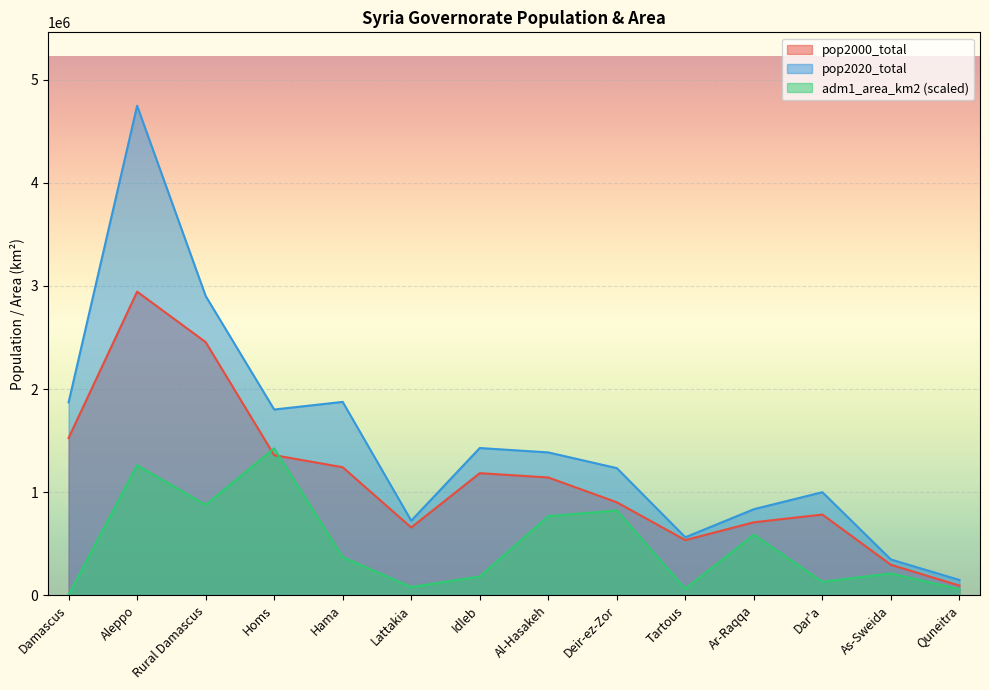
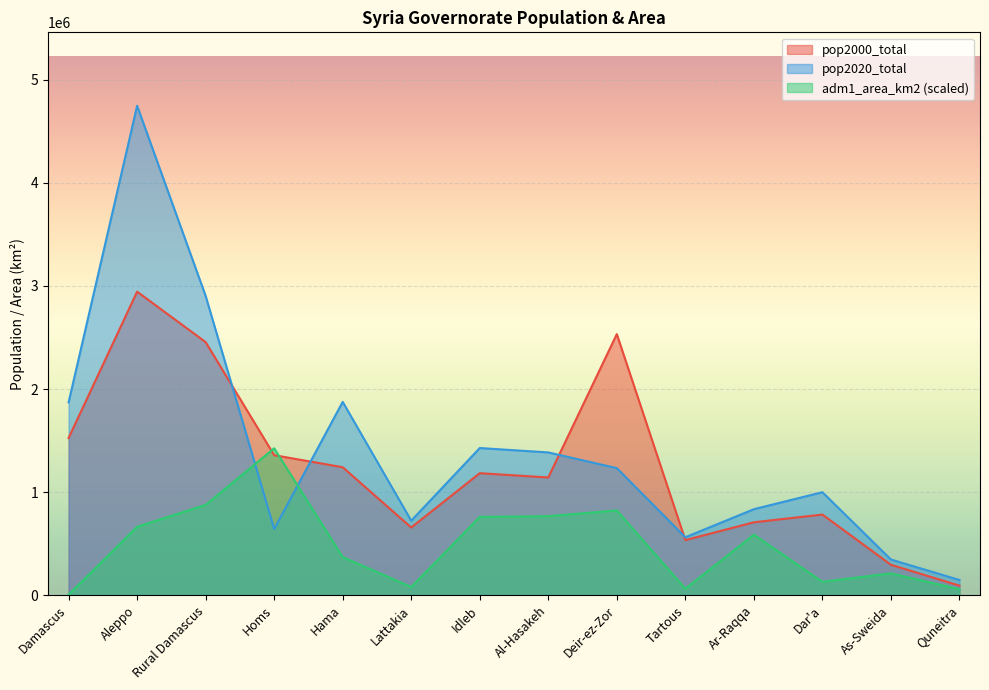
  {
    "pop2000_total": {
      "Damascus": 1520000,
      "Aleppo": 2950000,
      "Rural Damascus": 2460000,
      "Homs": 1360000,
      "Hama": 1240000,
      "Lattakia": 660000,
      "Idleb": 1180000,
      "Al-Hasakeh": 1140000,
-     "Deir-ez-Zor": 900000,
+     "Deir-ez-Zor": 2530000,
      "Tartous": 530000,
      "Ar-Raqqa": 710000,
      "Dar'a": 780000,
      "As-Sweida": 290000,
      "Quneitra": 90000
    },
    "pop2020_total": {
      "Damascus": 1870000,
      "Aleppo": 4750000,
      "Rural Damascus": 2900000,
-     "Homs": 1800000,
+     "Homs": 640000,
      "Hama": 1880000,
      "Lattakia": 720000,
      "Idleb": 1430000,
      "Al-Hasakeh": 1390000,
      "Deir-ez-Zor": 1230000,
      "Tartous": 560000,
      "Ar-Raqqa": 830000,
      "Dar'a": 1000000,
      "As-Sweida": 350000,
      "Quneitra": 150000
    },
    "adm1_area_km2 (scaled)": {
      "Damascus": 0,
-     "Aleppo": 1260000,
+     "Aleppo": 660000,
      "Rural Damascus": 880000,
      "Homs": 1420000,
      "Hama": 370000,
      "Lattakia": 80000,
-     "Idleb": 180000,
+     "Idleb": 760000,
      "Al-Hasakeh": 770000,
      "Deir-ez-Zor": 820000,
      "Tartous": 60000,
      "Ar-Raqqa": 590000,
      "Dar'a": 130000,
      "As-Sweida": 210000,
      "Quneitra": 60000
    }
  }
